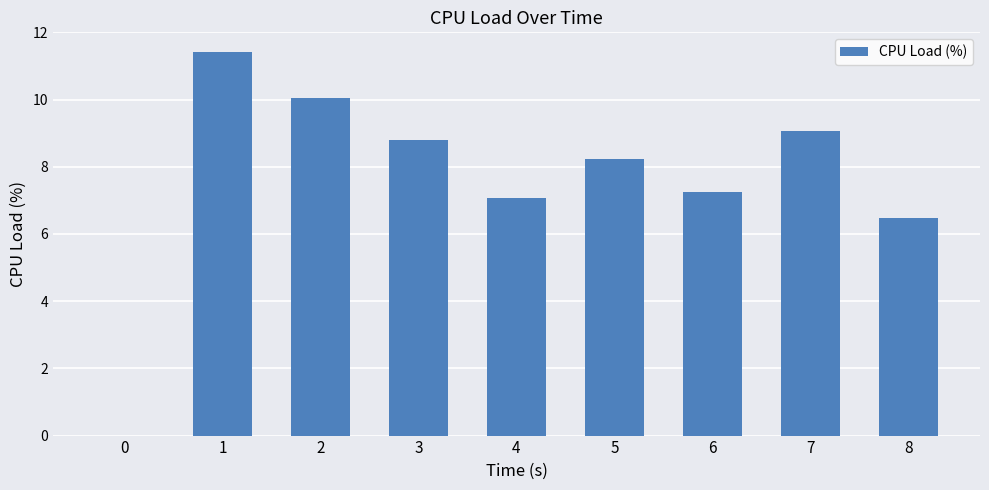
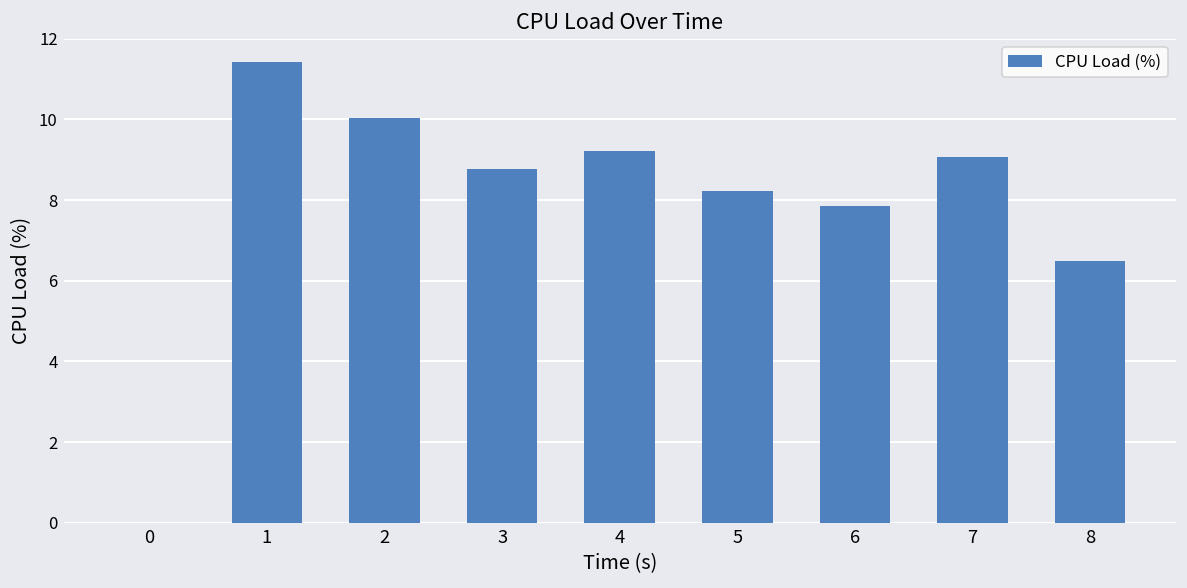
  {
    "0": 0.0,
    "1": 11.4,
    "2": 10.0,
    "3": 8.8,
-   "4": 7.1,
+   "4": 9.2,
    "5": 8.2,
-   "6": 7.2,
+   "6": 7.9,
    "7": 9.1,
    "8": 6.5
  }
